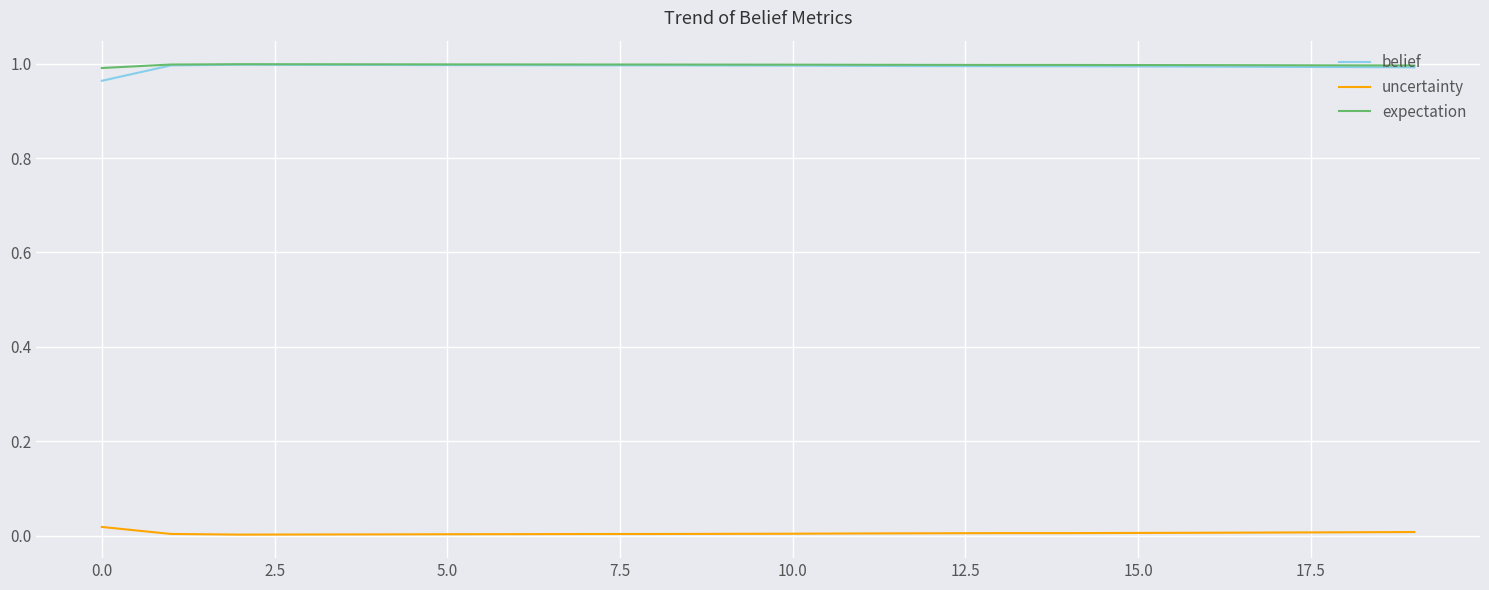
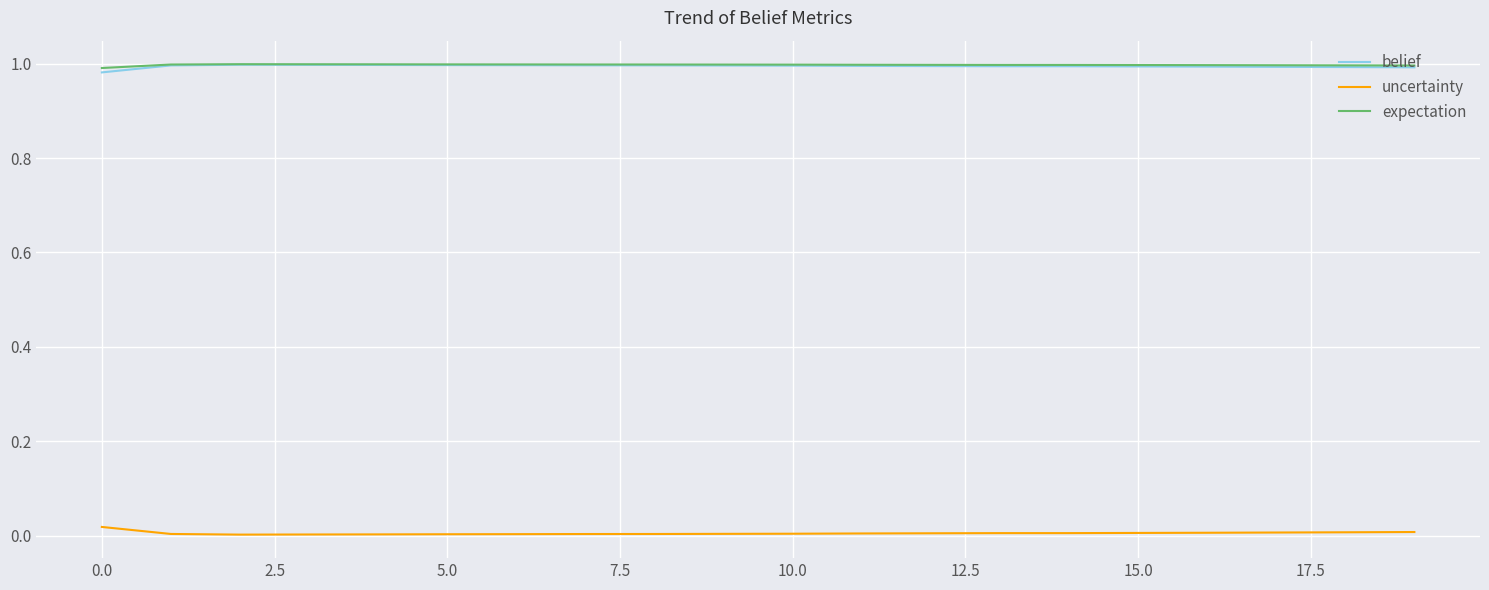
  {
    "belief": {
-     "0.0": 0.96
+     "0.0": 0.98
    },
    "uncertainty": {
      "0.0": 0.02,
      "5.0": 0.00,
      "10.0": 0.00,
      "15.0": 0.01
    },
    "expectation": {
      "0.0": 0.99
    }
  }
